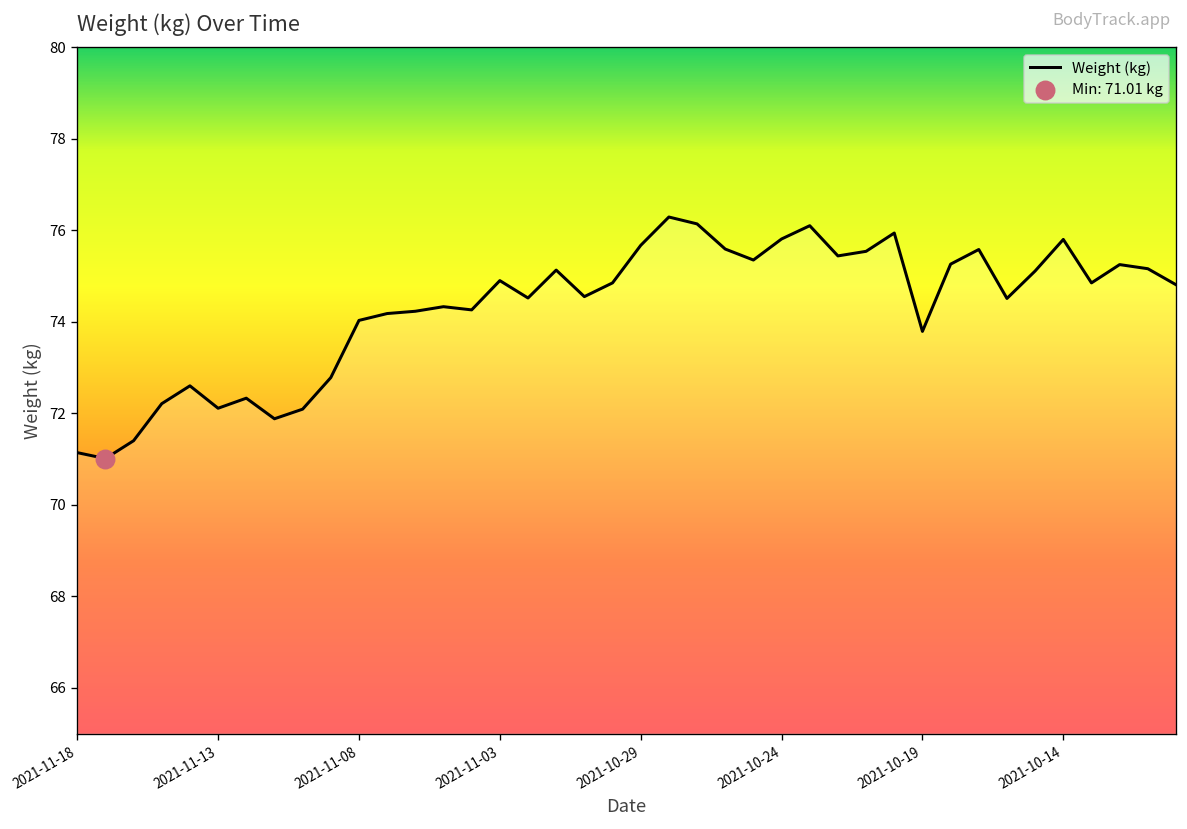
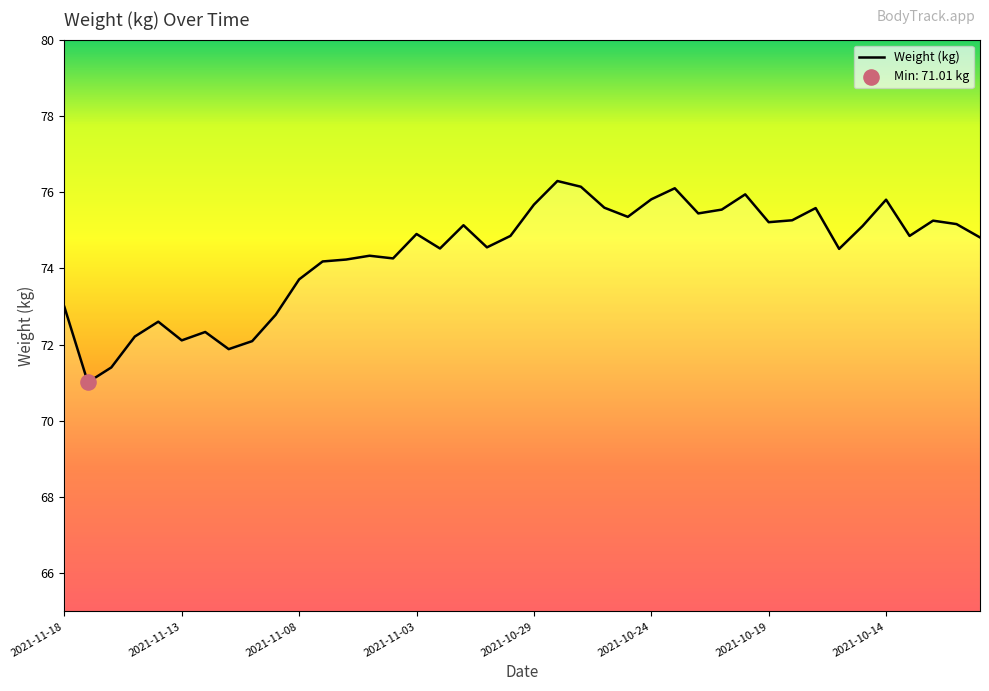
  {
    "Weight (kg)": {
-     "2021-11-18": 71.1,
+     "2021-11-18": 73.0,
      "2021-11-13": 72.1,
-     "2021-11-08": 74.0,
+     "2021-11-08": 73.7,
      "2021-11-03": 74.9,
      "2021-10-29": 75.7,
      "2021-10-24": 75.8,
-     "2021-10-19": 73.8,
+     "2021-10-19": 75.2,
      "2021-10-14": 75.8
    }
  }
